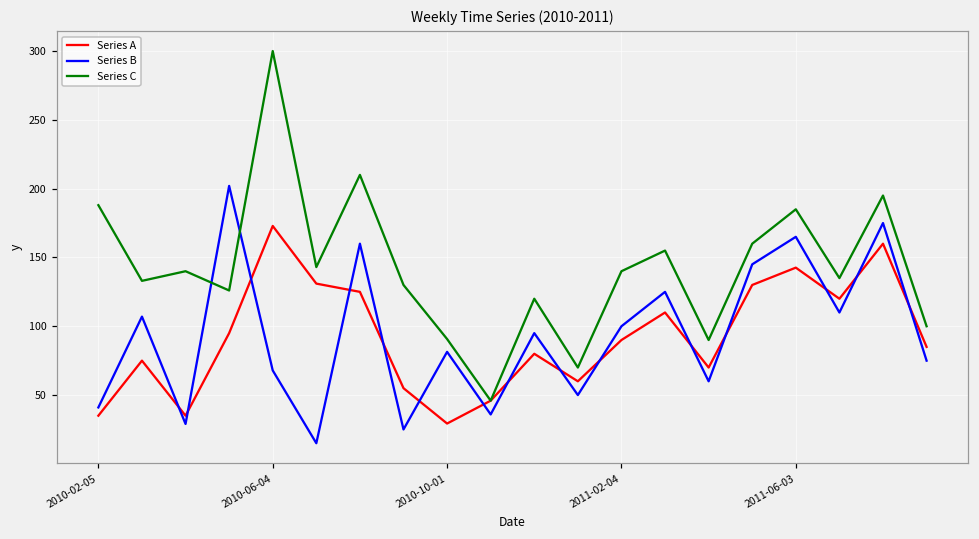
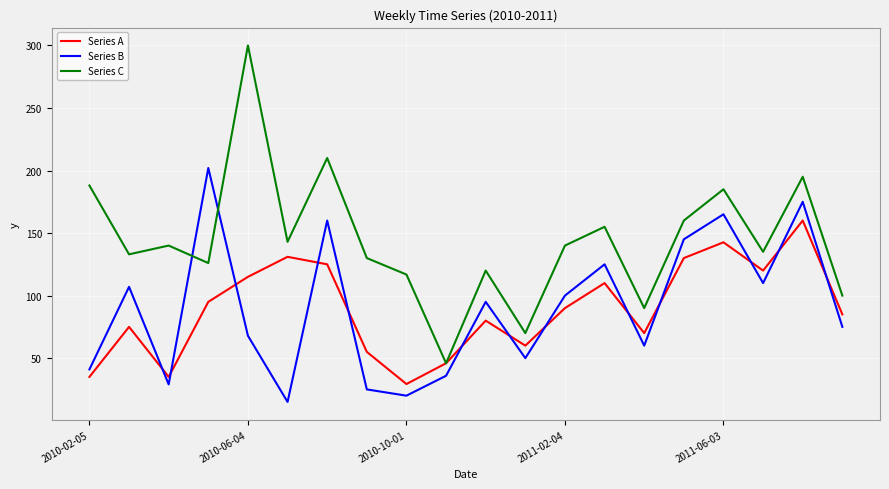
  {
    "Series A": {
      "2010-02-05": 35,
-     "2010-06-04": 173,
+     "2010-06-04": 115,
      "2010-10-01": 29,
      "2011-02-04": 90,
      "2011-06-03": 143
    },
    "Series B": {
      "2010-02-05": 41,
      "2010-06-04": 68,
-     "2010-10-01": 81,
+     "2010-10-01": 20,
      "2011-02-04": 100,
      "2011-06-03": 165
    },
    "Series C": {
      "2010-02-05": 188,
      "2010-06-04": 300,
-     "2010-10-01": 91,
+     "2010-10-01": 117,
      "2011-02-04": 140,
      "2011-06-03": 185
    }
  }
